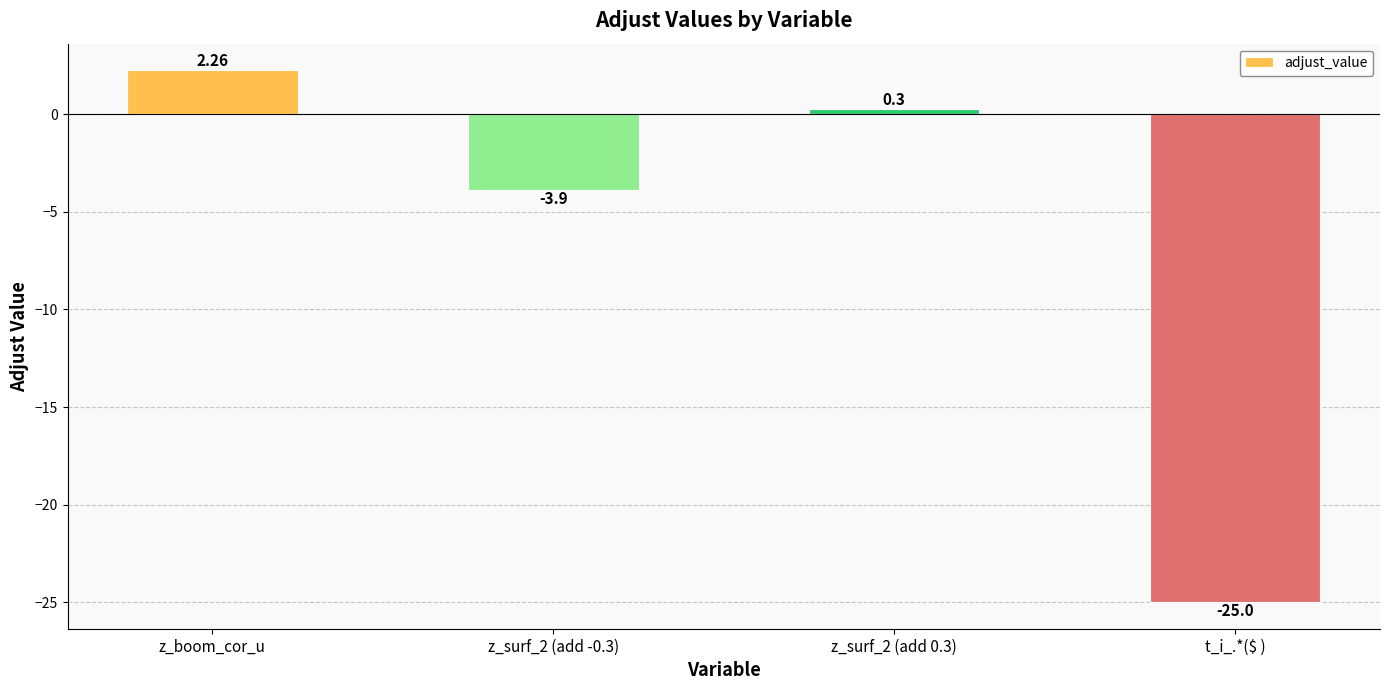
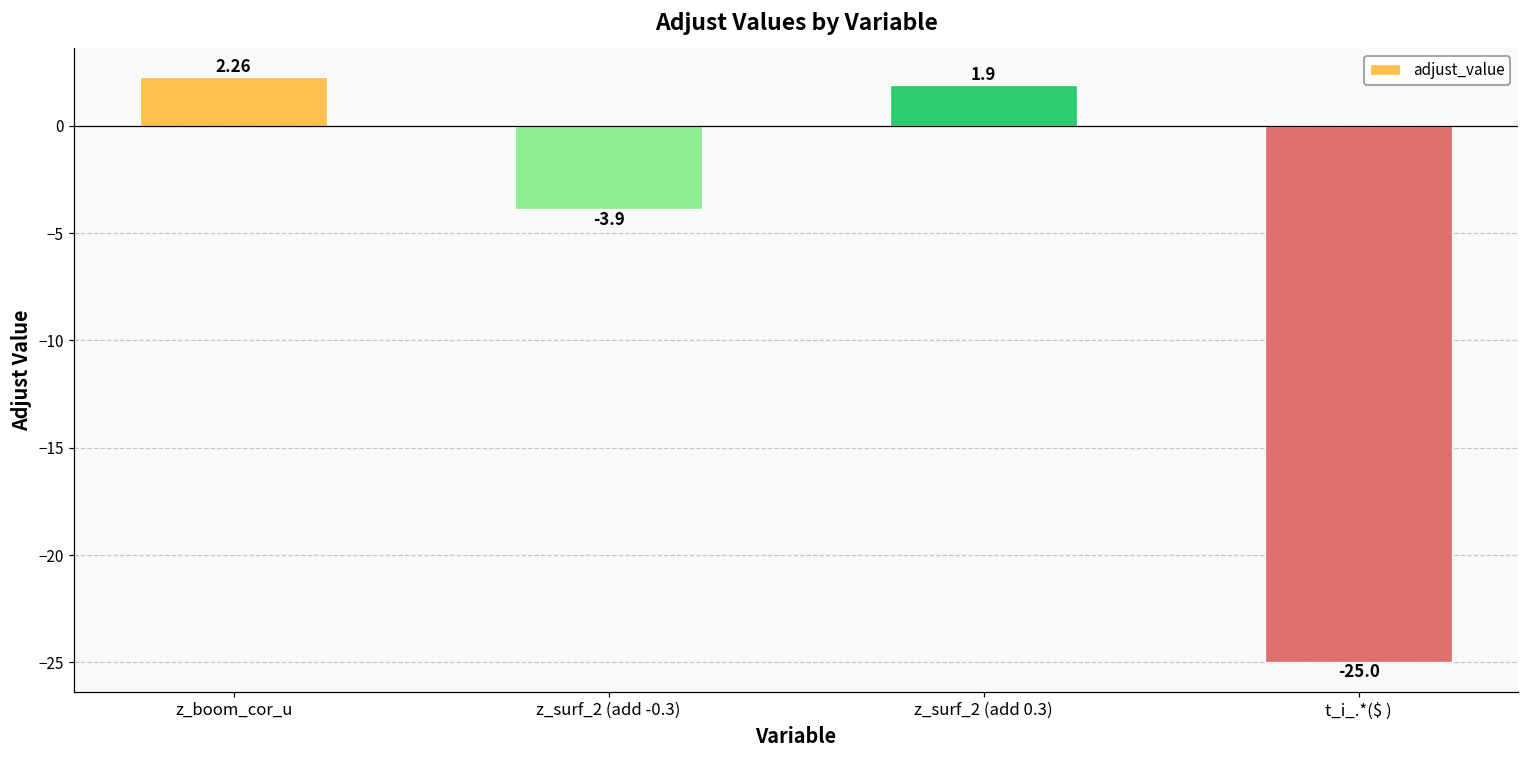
  {
    "z_boom_cor_u": 2.26,
    "z_surf_2 (add -0.3)": -3.9,
-   "z_surf_2 (add 0.3)": 0.3,
+   "z_surf_2 (add 0.3)": 1.9,
    "t_i_.*($ )": -25.0
  }
